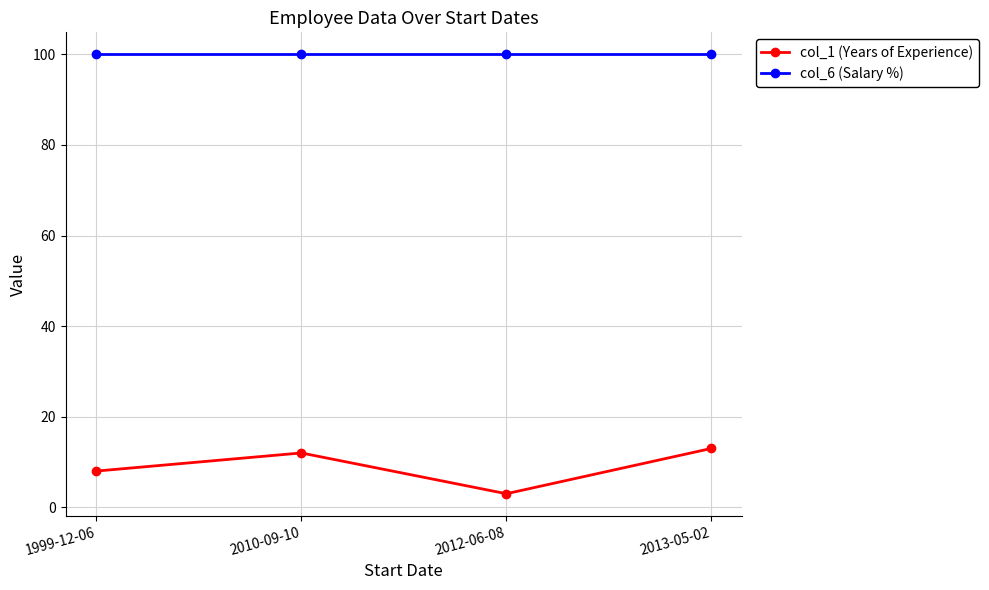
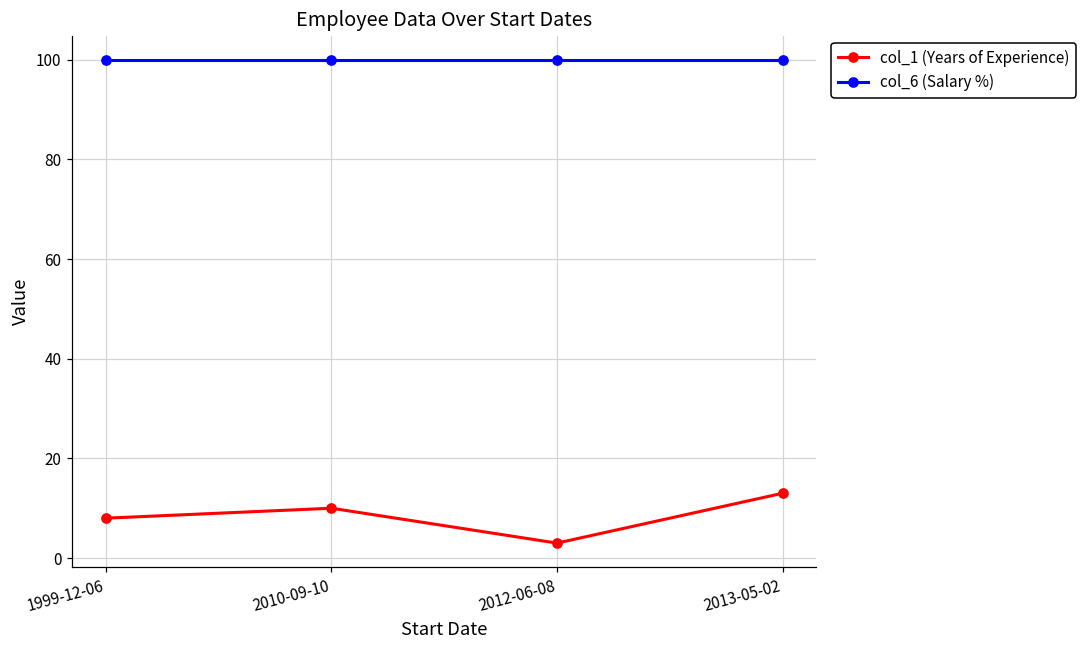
  {
    "col_1 (Years of Experience)": {
      "1999-12-06": 8,
-     "2010-09-10": 12,
+     "2010-09-10": 10,
      "2012-06-08": 3,
      "2013-05-02": 13
    },
    "col_6 (Salary %)": {
      "1999-12-06": 100,
      "2010-09-10": 100,
      "2012-06-08": 100,
      "2013-05-02": 100
    }
  }
